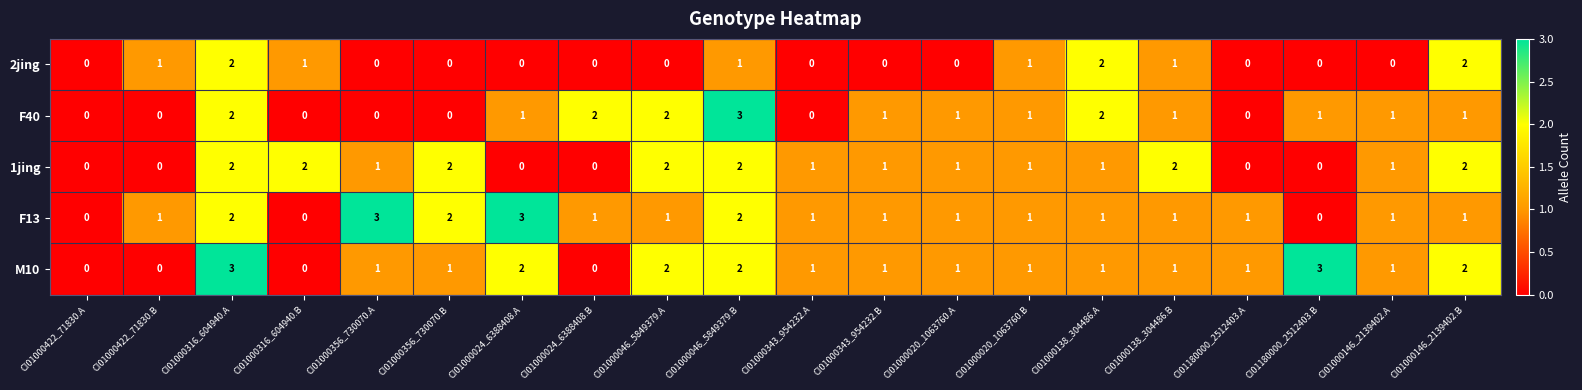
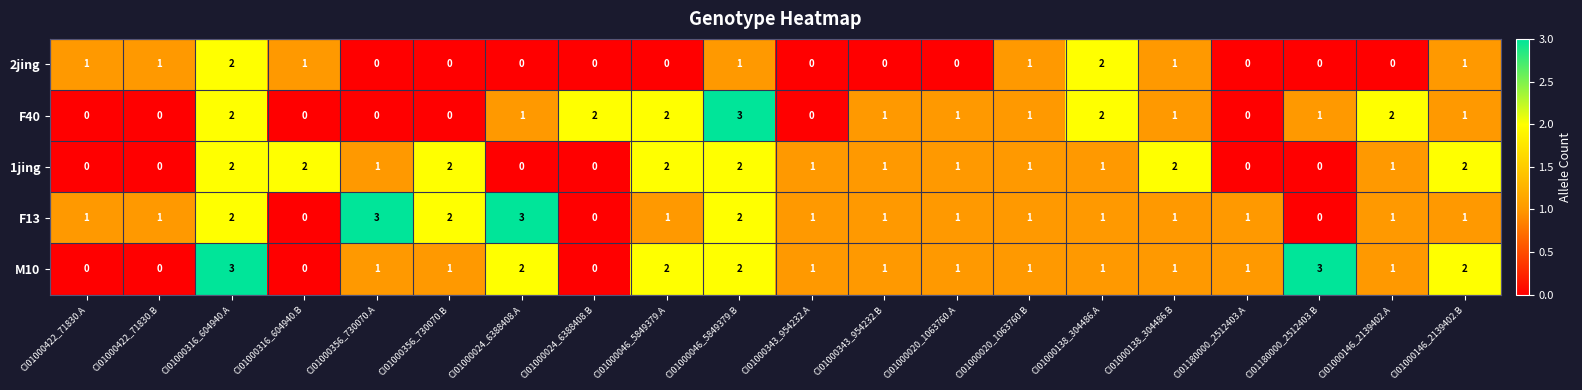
  {
    "2jing": {
-     "CI01000422_71830.A": 0,
+     "CI01000422_71830.A": 1,
      "CI01000422_71830.B": 1,
      "CI01000316_604940.A": 2,
      "CI01000316_604940.B": 1,
      "CI01000356_730070.A": 0,
      "CI01000356_730070.B": 0,
      "CI01000024_6388408.A": 0,
      "CI01000024_6388408.B": 0,
      "CI01000046_5849379.A": 0,
      "CI01000046_5849379.B": 1,
      "CI01000343_954232.A": 0,
      "CI01000343_954232.B": 0,
      "CI01000020_1063760.A": 0,
      "CI01000020_1063760.B": 1,
      "CI01000138_304486.A": 2,
      "CI01000138_304486.B": 1,
      "CI01180000_2512403.A": 0,
      "CI01180000_2512403.B": 0,
      "CI01000146_2139402.A": 0,
-     "CI01000146_2139402.B": 2
+     "CI01000146_2139402.B": 1
    },
    "F40": {
      "CI01000422_71830.A": 0,
      "CI01000422_71830.B": 0,
      "CI01000316_604940.A": 2,
      "CI01000316_604940.B": 0,
      "CI01000356_730070.A": 0,
      "CI01000356_730070.B": 0,
      "CI01000024_6388408.A": 1,
      "CI01000024_6388408.B": 2,
      "CI01000046_5849379.A": 2,
      "CI01000046_5849379.B": 3,
      "CI01000343_954232.A": 0,
      "CI01000343_954232.B": 1,
      "CI01000020_1063760.A": 1,
      "CI01000020_1063760.B": 1,
      "CI01000138_304486.A": 2,
      "CI01000138_304486.B": 1,
      "CI01180000_2512403.A": 0,
      "CI01180000_2512403.B": 1,
-     "CI01000146_2139402.A": 1,
+     "CI01000146_2139402.A": 2,
      "CI01000146_2139402.B": 1
    },
    "1jing": {
      "CI01000422_71830.A": 0,
      "CI01000422_71830.B": 0,
      "CI01000316_604940.A": 2,
      "CI01000316_604940.B": 2,
      "CI01000356_730070.A": 1,
      "CI01000356_730070.B": 2,
      "CI01000024_6388408.A": 0,
      "CI01000024_6388408.B": 0,
      "CI01000046_5849379.A": 2,
      "CI01000046_5849379.B": 2,
      "CI01000343_954232.A": 1,
      "CI01000343_954232.B": 1,
      "CI01000020_1063760.A": 1,
      "CI01000020_1063760.B": 1,
      "CI01000138_304486.A": 1,
      "CI01000138_304486.B": 2,
      "CI01180000_2512403.A": 0,
      "CI01180000_2512403.B": 0,
      "CI01000146_2139402.A": 1,
      "CI01000146_2139402.B": 2
    },
    "F13": {
-     "CI01000422_71830.A": 0,
+     "CI01000422_71830.A": 1,
      "CI01000422_71830.B": 1,
      "CI01000316_604940.A": 2,
      "CI01000316_604940.B": 0,
      "CI01000356_730070.A": 3,
      "CI01000356_730070.B": 2,
      "CI01000024_6388408.A": 3,
-     "CI01000024_6388408.B": 1,
+     "CI01000024_6388408.B": 0,
      "CI01000046_5849379.A": 1,
      "CI01000046_5849379.B": 2,
      "CI01000343_954232.A": 1,
      "CI01000343_954232.B": 1,
      "CI01000020_1063760.A": 1,
      "CI01000020_1063760.B": 1,
      "CI01000138_304486.A": 1,
      "CI01000138_304486.B": 1,
      "CI01180000_2512403.A": 1,
      "CI01180000_2512403.B": 0,
      "CI01000146_2139402.A": 1,
      "CI01000146_2139402.B": 1
    },
    "M10": {
      "CI01000422_71830.A": 0,
      "CI01000422_71830.B": 0,
      "CI01000316_604940.A": 3,
      "CI01000316_604940.B": 0,
      "CI01000356_730070.A": 1,
      "CI01000356_730070.B": 1,
      "CI01000024_6388408.A": 2,
      "CI01000024_6388408.B": 0,
      "CI01000046_5849379.A": 2,
      "CI01000046_5849379.B": 2,
      "CI01000343_954232.A": 1,
      "CI01000343_954232.B": 1,
      "CI01000020_1063760.A": 1,
      "CI01000020_1063760.B": 1,
      "CI01000138_304486.A": 1,
      "CI01000138_304486.B": 1,
      "CI01180000_2512403.A": 1,
      "CI01180000_2512403.B": 3,
      "CI01000146_2139402.A": 1,
      "CI01000146_2139402.B": 2
    }
  }
